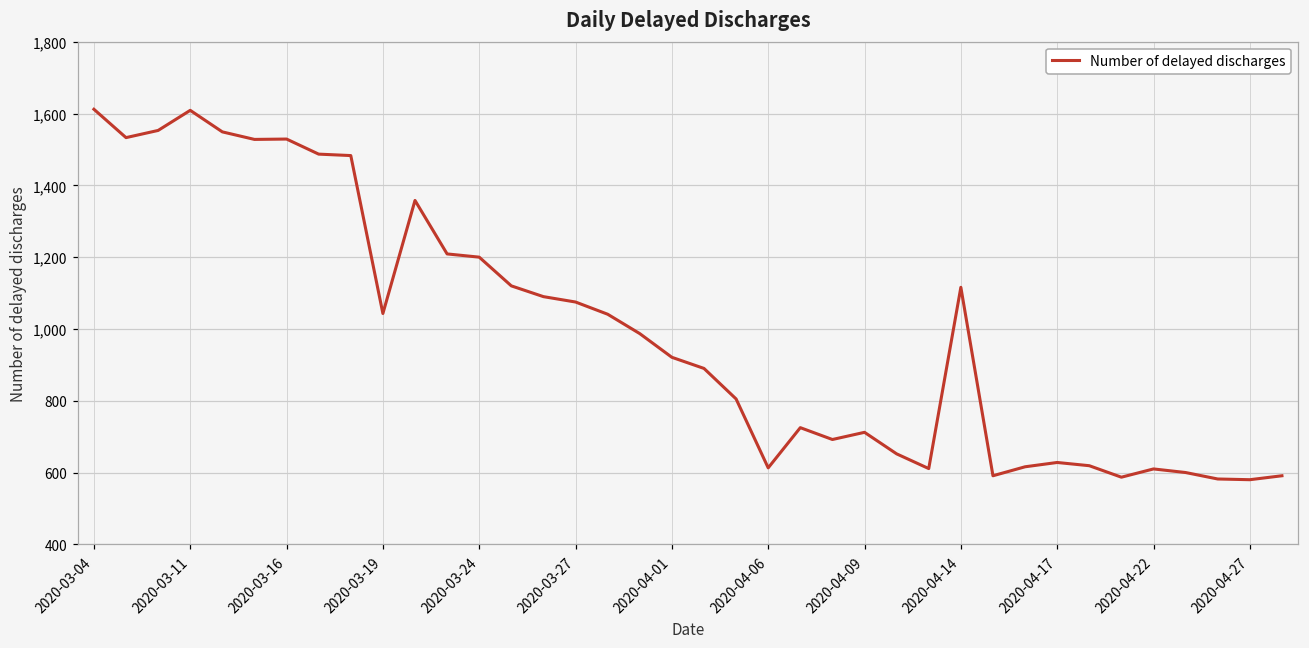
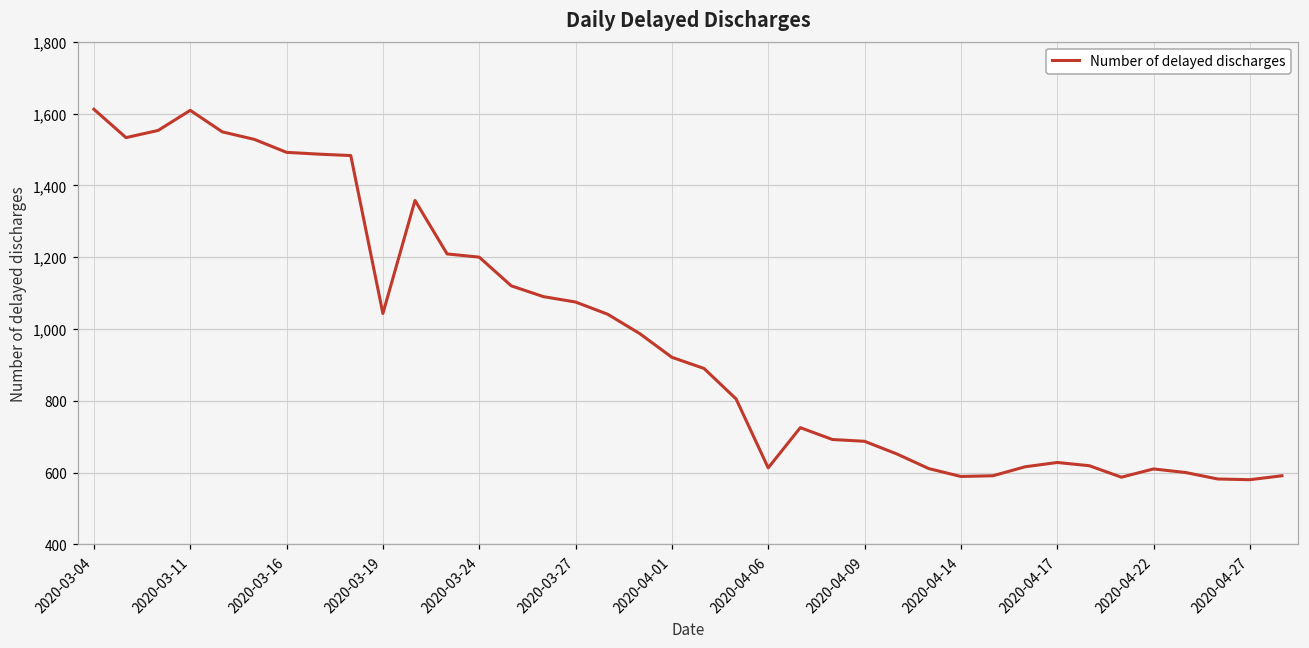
  {
    "2020-03-04": "1,610",
    "2020-03-11": "1,610",
-   "2020-03-16": "1,530",
+   "2020-03-16": "1,490",
    "2020-03-19": "1,040",
    "2020-03-24": "1,200",
    "2020-03-27": "1,080",
    "2020-04-01": "920",
    "2020-04-06": "610",
-   "2020-04-09": "710",
-   "2020-04-14": "1,120",
+   "2020-04-09": "690",
+   "2020-04-14": "590",
    "2020-04-17": "630",
    "2020-04-22": "610",
    "2020-04-27": "580"
  }
